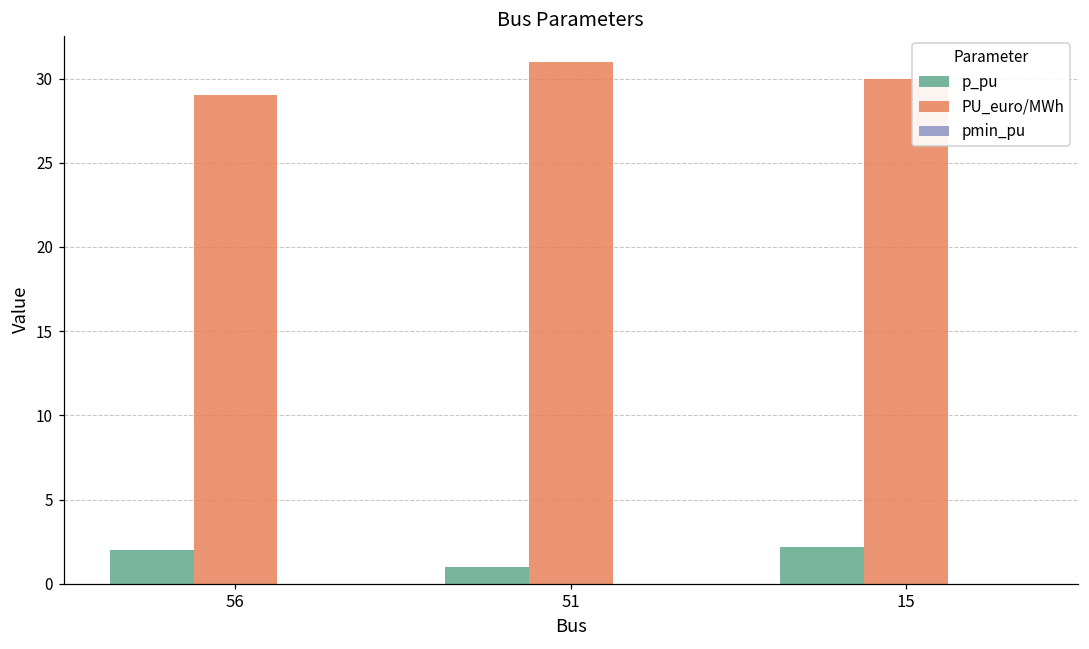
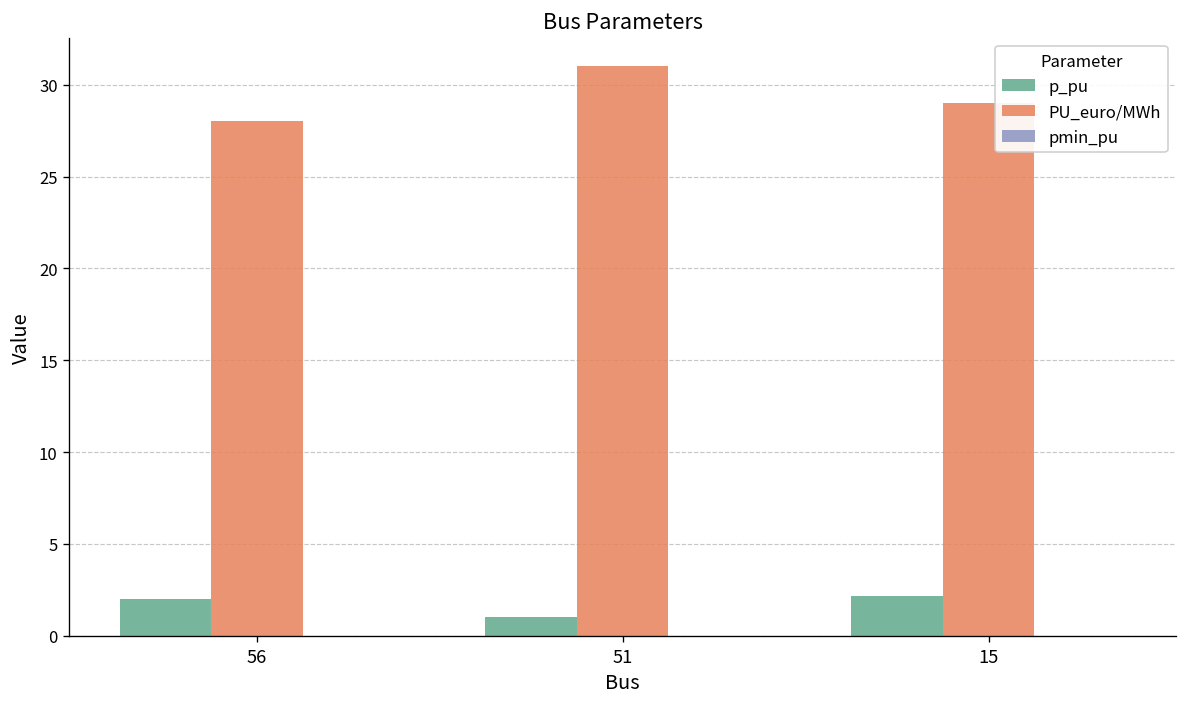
  {
    "p_pu": {
      "56": 2,
      "51": 1,
      "15": 2.2
    },
    "PU_euro/MWh": {
-     "56": 29,
+     "56": 28,
      "51": 31,
-     "15": 30
+     "15": 29
    },
    "pmin_pu": {
      "56": 0,
      "51": 0,
      "15": 0
    }
  }
